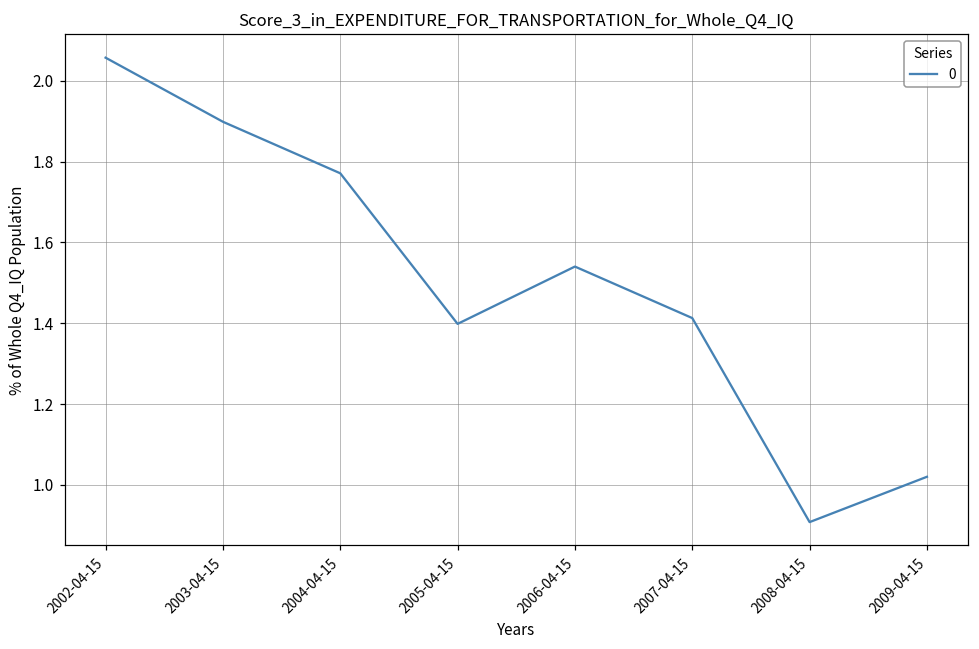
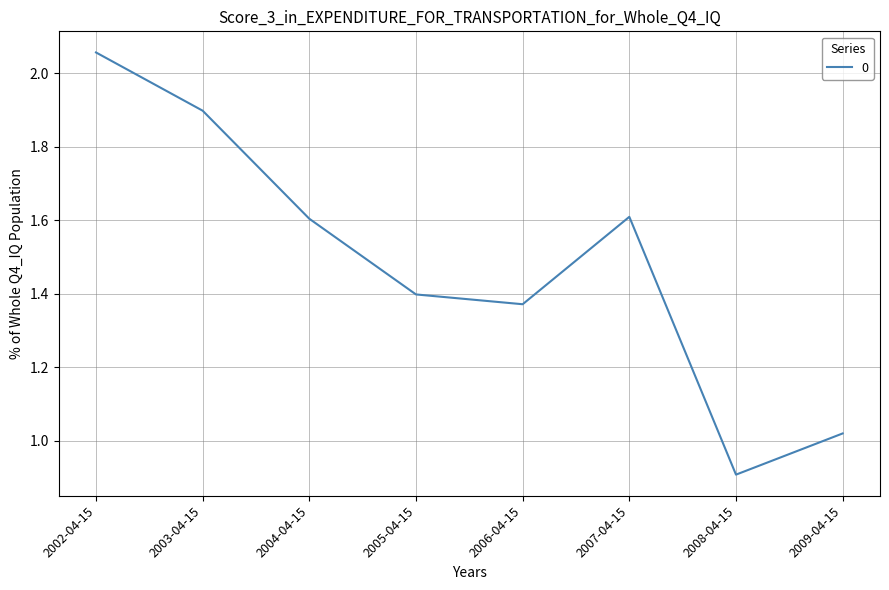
  {
    "2002-04-15": 2.06,
    "2003-04-15": 1.90,
-   "2004-04-15": 1.77,
+   "2004-04-15": 1.60,
    "2005-04-15": 1.40,
-   "2006-04-15": 1.54,
-   "2007-04-15": 1.41,
+   "2006-04-15": 1.37,
+   "2007-04-15": 1.61,
    "2008-04-15": 0.91,
    "2009-04-15": 1.02
  }
